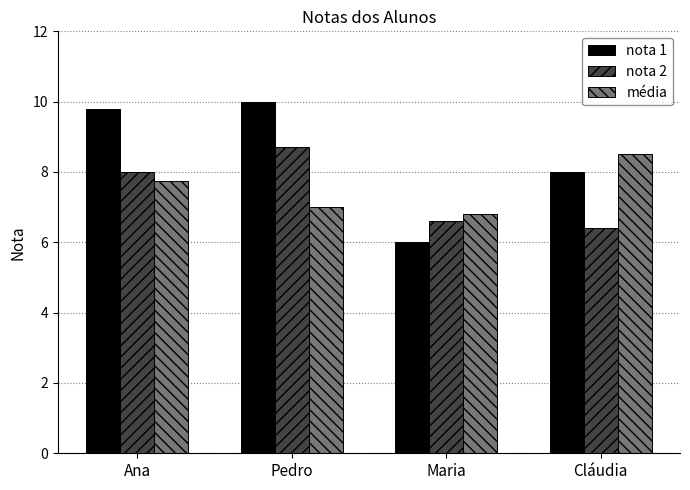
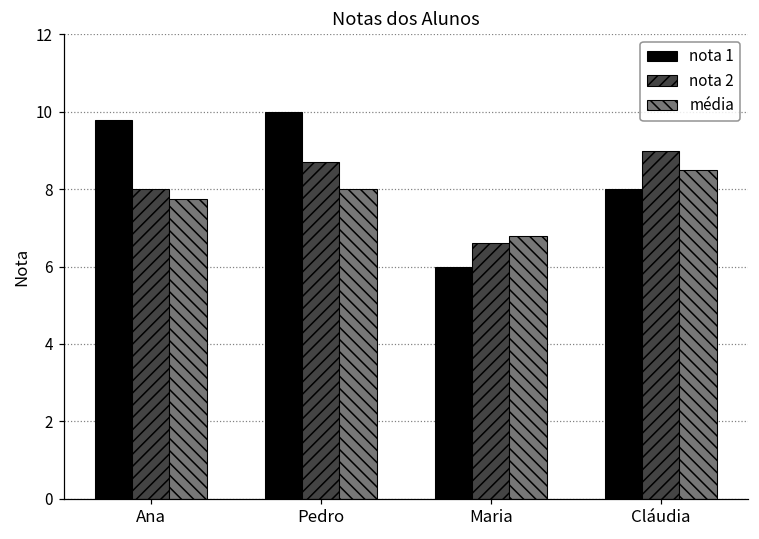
  {
    "nota 1": {
      "Ana": 9.8,
      "Pedro": 10.0,
      "Maria": 6.0,
      "Cláudia": 8.0
    },
    "nota 2": {
      "Ana": 8.0,
      "Pedro": 8.7,
      "Maria": 6.6,
-     "Cláudia": 6.4
+     "Cláudia": 9.0
    },
    "média": {
      "Ana": 7.8,
-     "Pedro": 7,
+     "Pedro": 8,
      "Maria": 6.8,
      "Cláudia": 8.5
    }
  }
